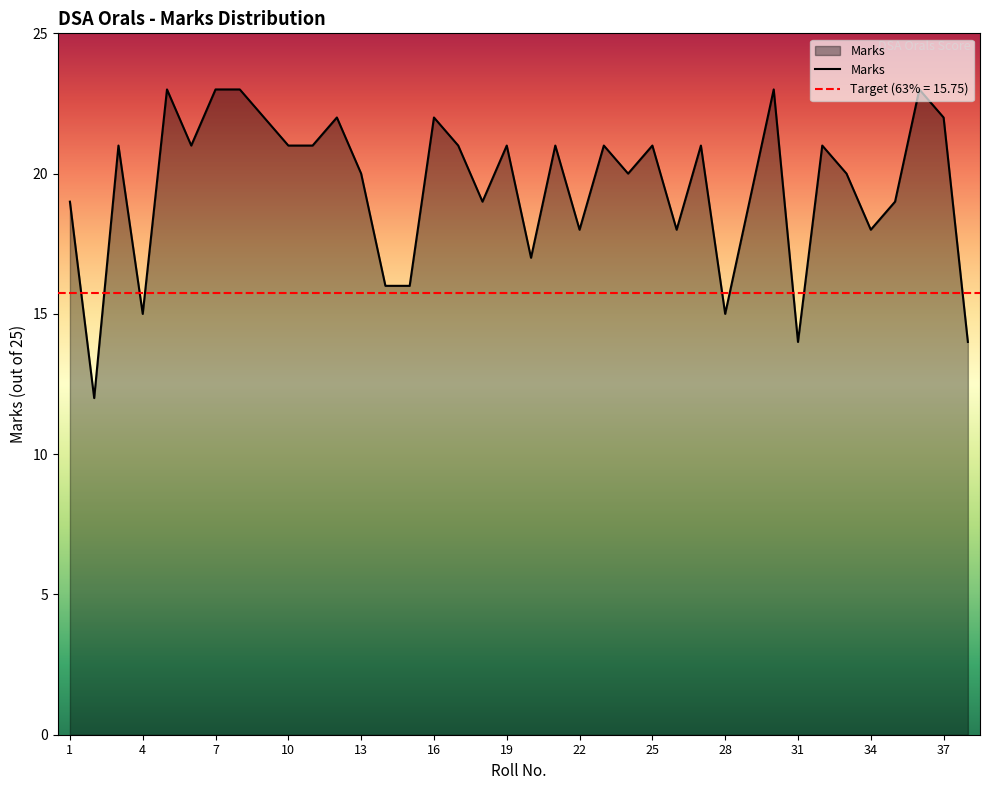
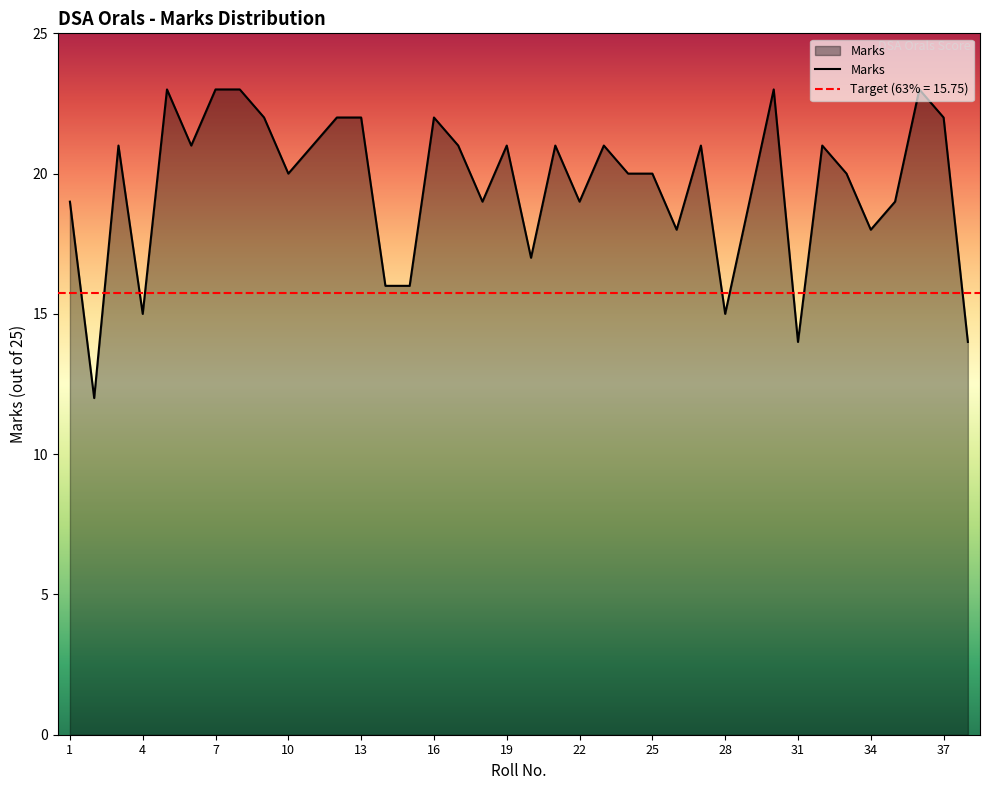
  {
    "1": 19,
    "4": 15,
    "7": 23,
-   "10": 21,
-   "13": 20,
+   "10": 20,
+   "13": 22,
    "16": 22,
    "19": 21,
-   "22": 18,
-   "25": 21,
+   "22": 19,
+   "25": 20,
    "28": 15,
    "31": 14,
    "34": 18,
    "37": 22
  }
